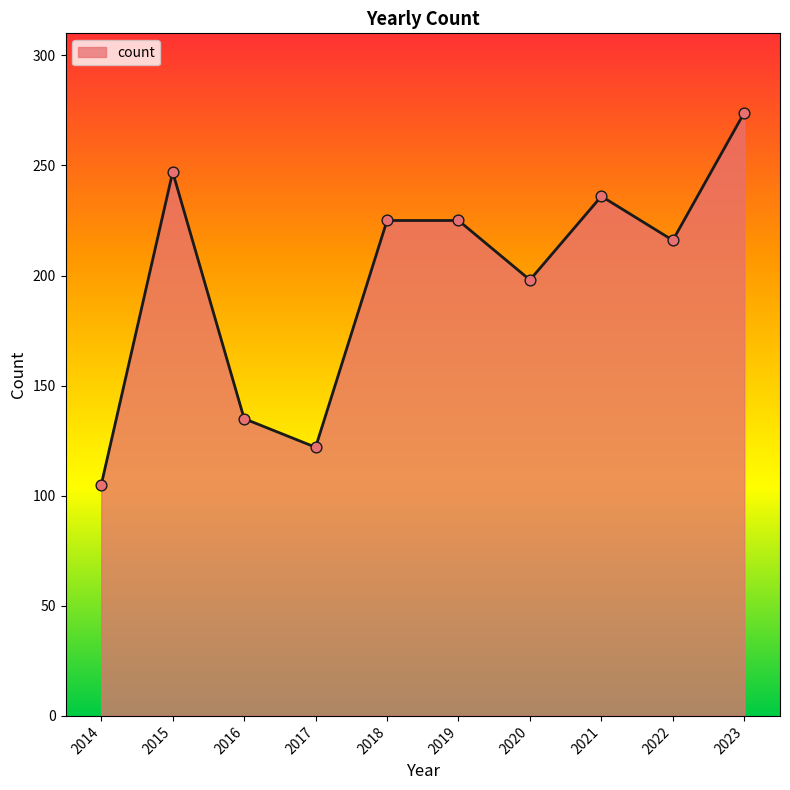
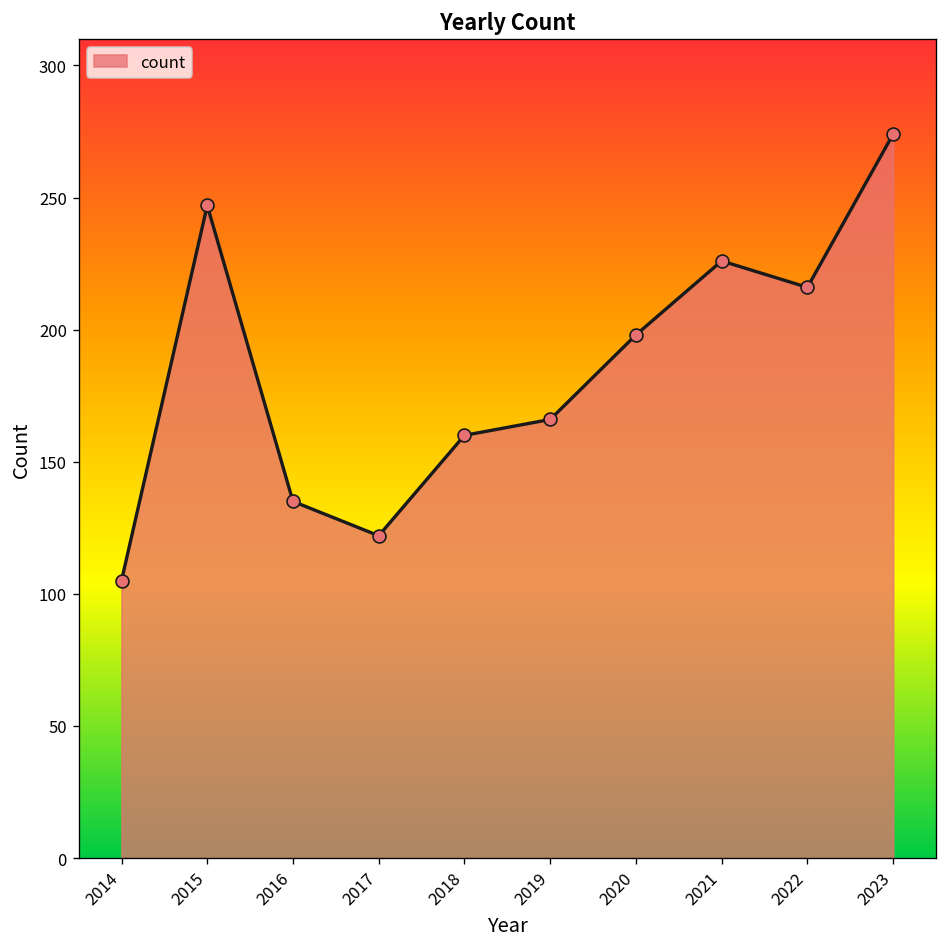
  {
    "2014": 105,
    "2015": 247,
    "2016": 135,
    "2017": 122,
-   "2018": 225,
-   "2019": 225,
+   "2018": 160,
+   "2019": 166,
    "2020": 198,
-   "2021": 236,
+   "2021": 226,
    "2022": 216,
    "2023": 274
  }
